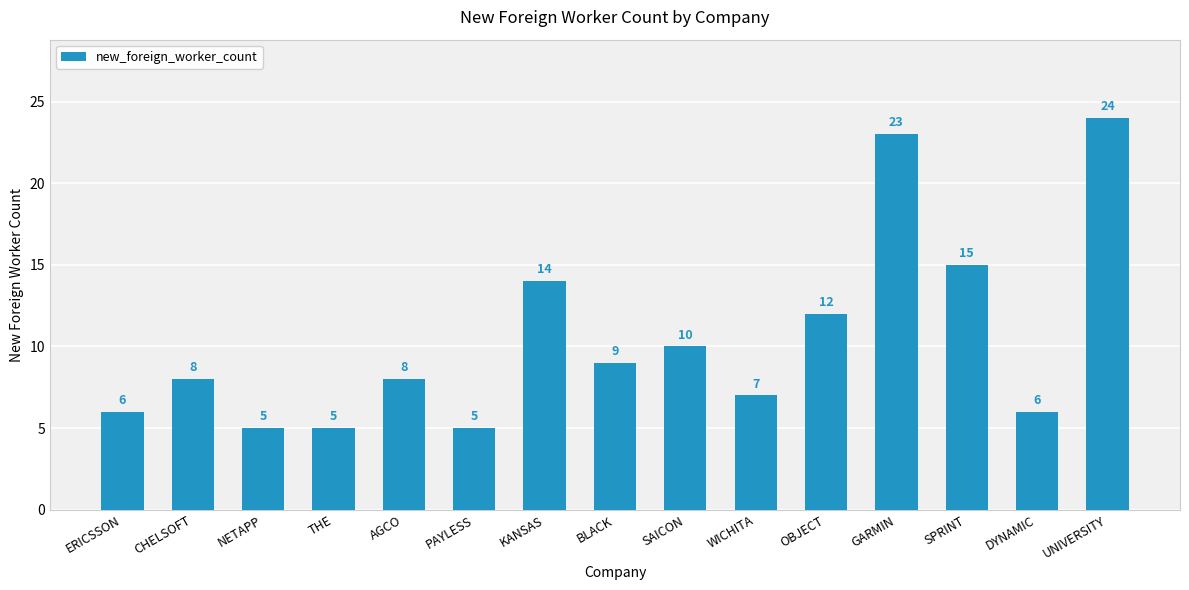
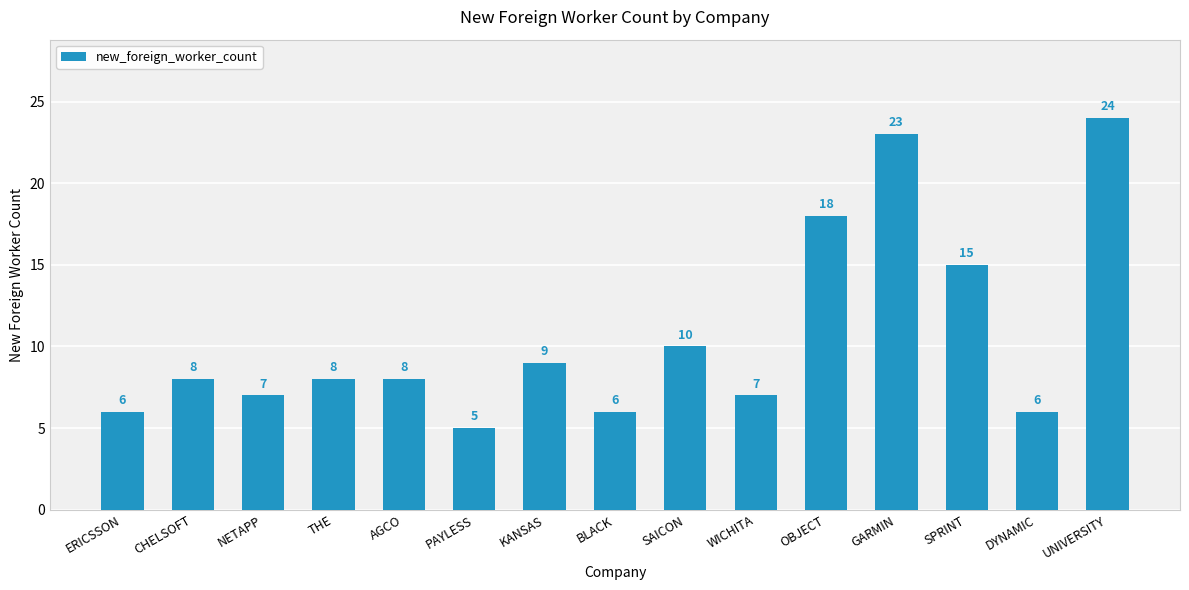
  {
    "ERICSSON": 6,
    "CHELSOFT": 8,
-   "NETAPP": 5,
-   "THE": 5,
+   "NETAPP": 7,
+   "THE": 8,
    "AGCO": 8,
    "PAYLESS": 5,
-   "KANSAS": 14,
-   "BLACK": 9,
+   "KANSAS": 9,
+   "BLACK": 6,
    "SAICON": 10,
    "WICHITA": 7,
-   "OBJECT": 12,
+   "OBJECT": 18,
    "GARMIN": 23,
    "SPRINT": 15,
    "DYNAMIC": 6,
    "UNIVERSITY": 24
  }
